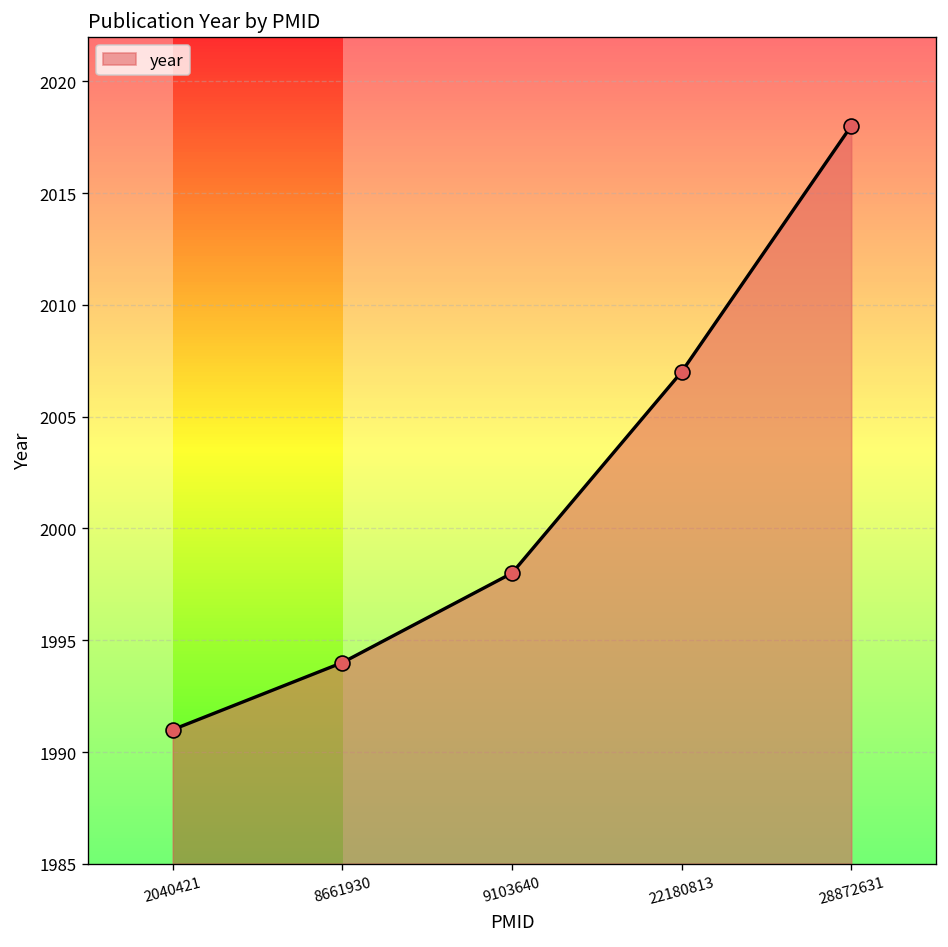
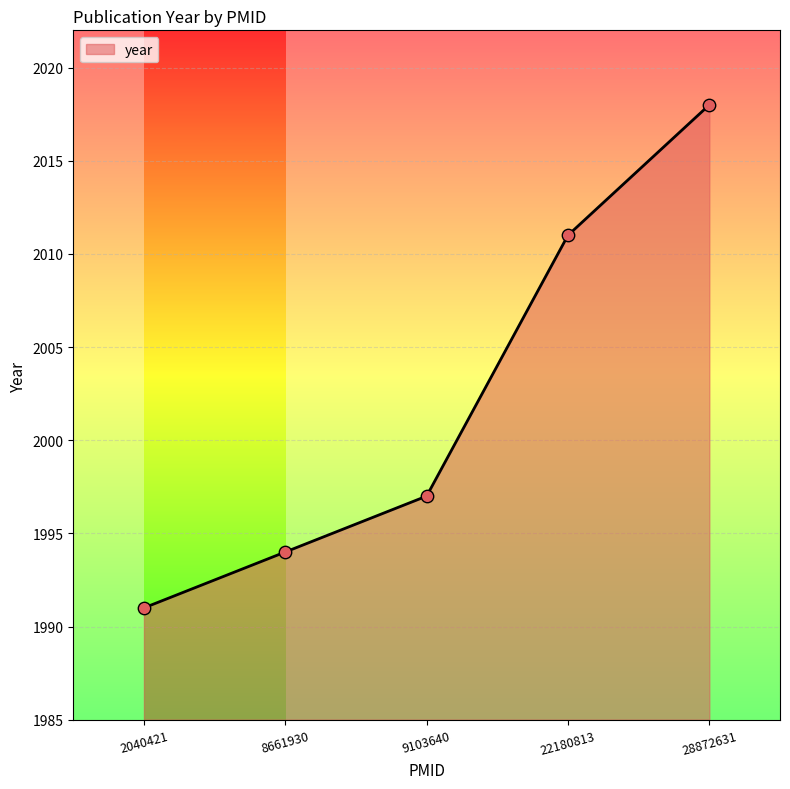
  {
    "2040421": 1991,
    "8661930": 1994,
-   "9103640": 1998,
-   "22180813": 2007,
+   "9103640": 1997,
+   "22180813": 2011,
    "28872631": 2018
  }
